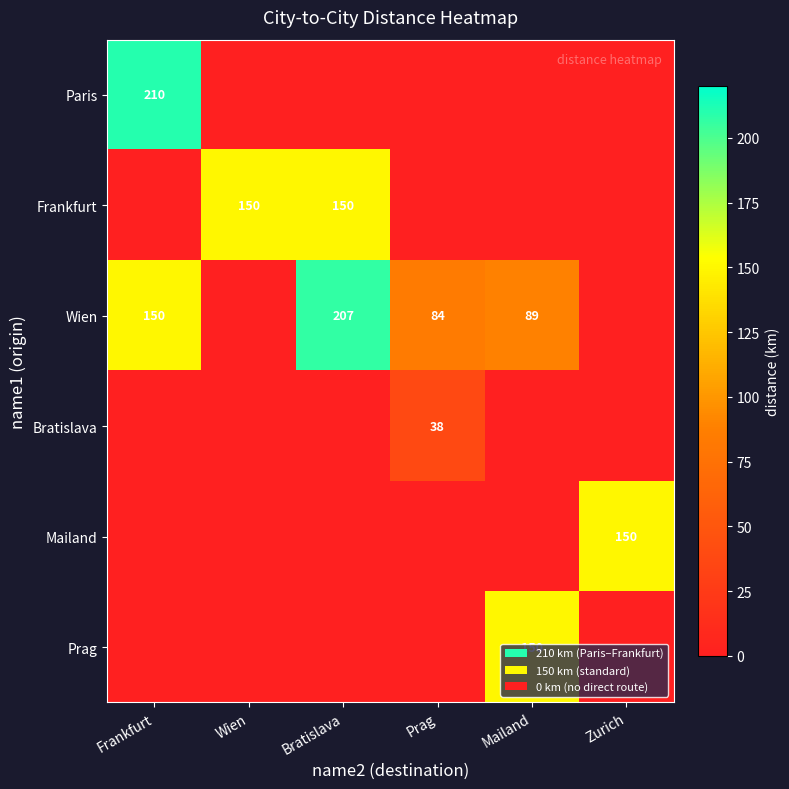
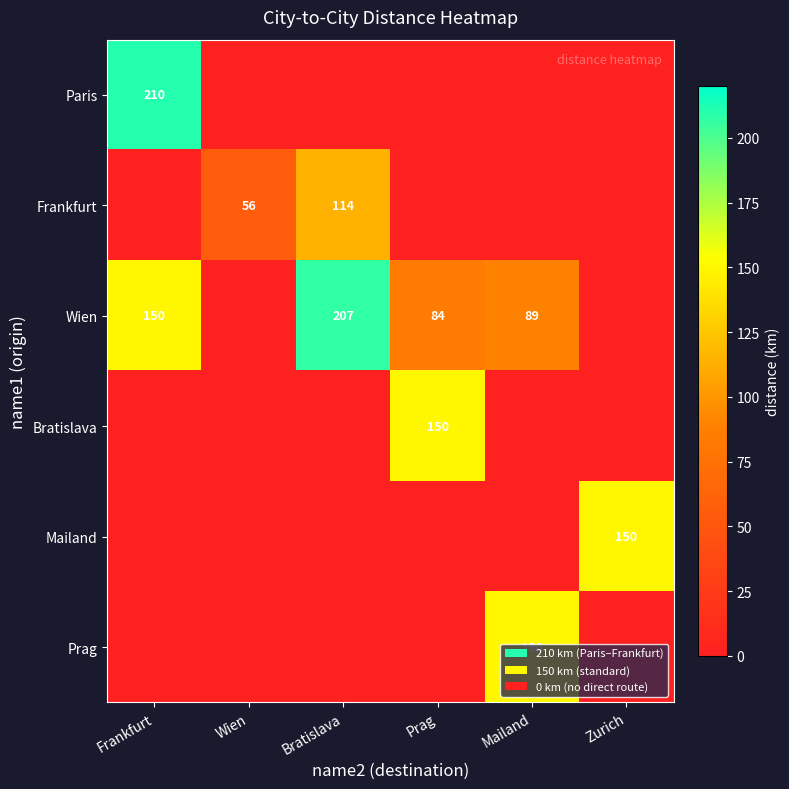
  {
    "Paris": {
      "Frankfurt": 210
    },
    "Frankfurt": {
-     "Wien": 150,
-     "Bratislava": 150
+     "Wien": 56,
+     "Bratislava": 114
    },
    "Wien": {
      "Frankfurt": 150,
      "Bratislava": 207,
      "Prag": 84,
      "Mailand": 89
    },
    "Bratislava": {
-     "Prag": 38
+     "Prag": 150
    },
    "Mailand": {
      "Zurich": 150
    }
  }
